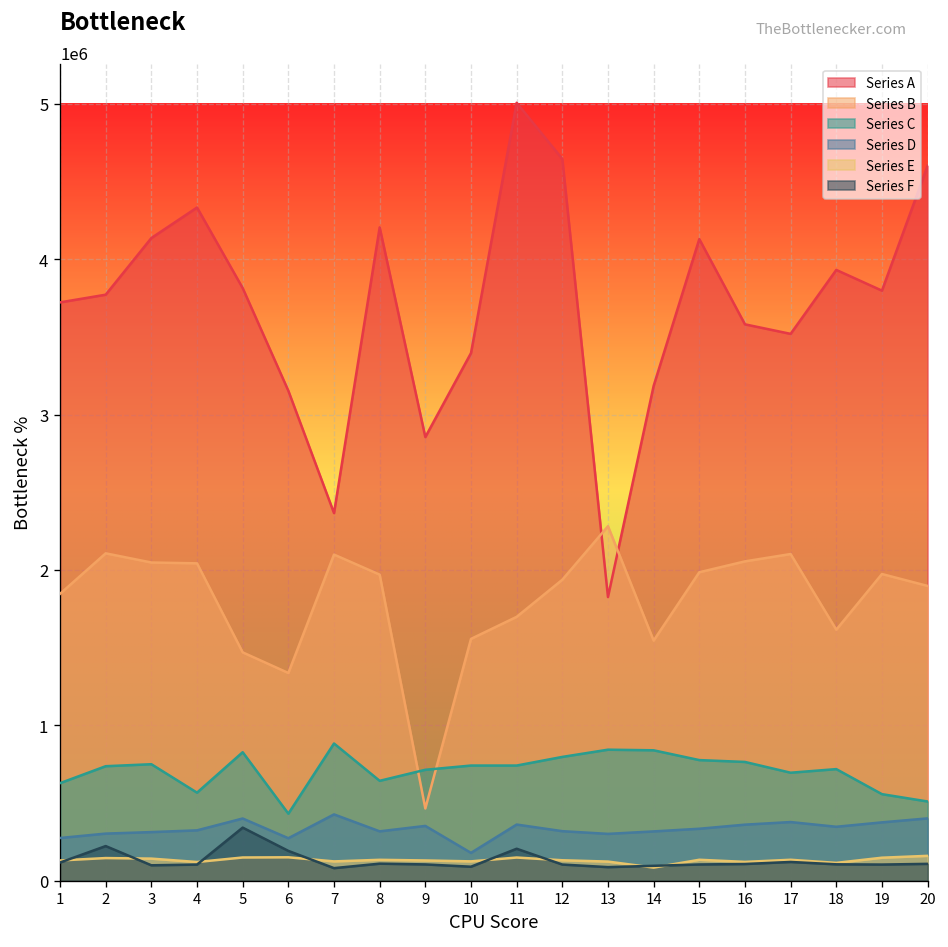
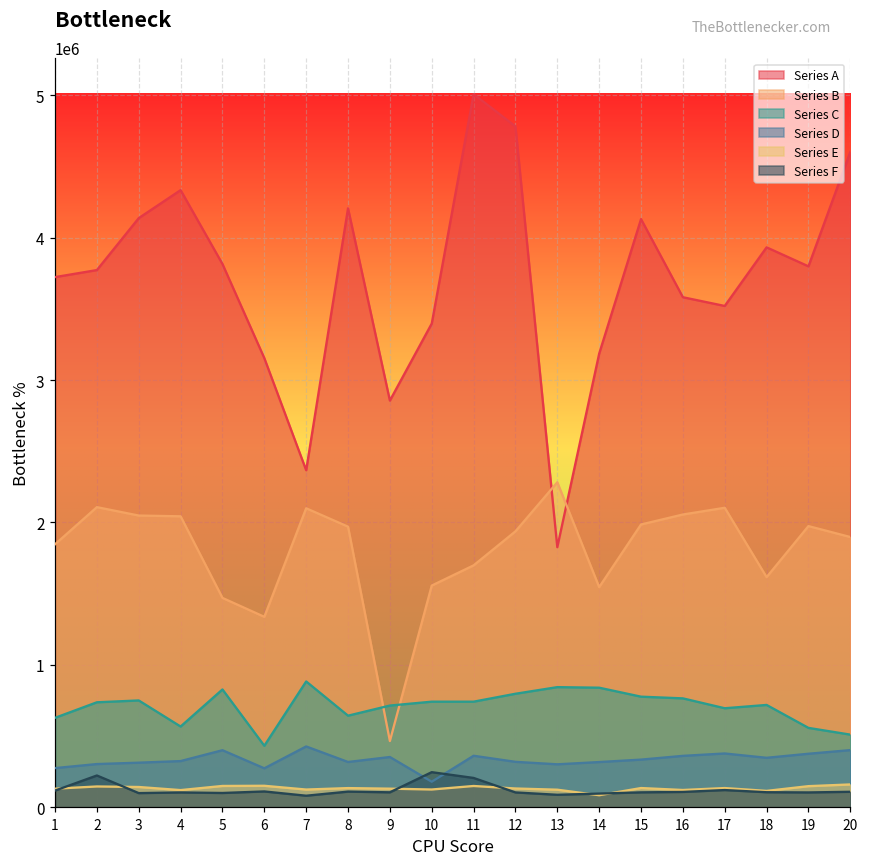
  {
    "Series A": {
      "1": 3720000,
      "2": 3770000,
      "3": 4140000,
      "4": 4330000,
      "5": 3810000,
      "6": 3150000,
      "7": 2370000,
      "8": 4210000,
      "9": 2860000,
      "10": 3400000,
      "11": 5010000,
-     "12": 4650000,
+     "12": 4780000,
      "13": 1830000,
      "14": 3190000,
      "15": 4130000,
      "16": 3580000,
      "17": 3520000,
      "18": 3930000,
      "19": 3800000,
      "20": 4600000
    },
    "Series F": {
      "2": 220000,
      "3": 100000,
-     "5": 340000,
-     "6": 190000,
+     "5": 100000,
+     "6": 110000,
      "7": 80000,
      "8": 110000,
      "9": 100000,
-     "10": 90000,
+     "10": 250000,
      "11": 210000,
      "12": 100000,
      "13": 90000,
      "15": 100000,
      "19": 100000,
      "20": 110000
    }
  }
